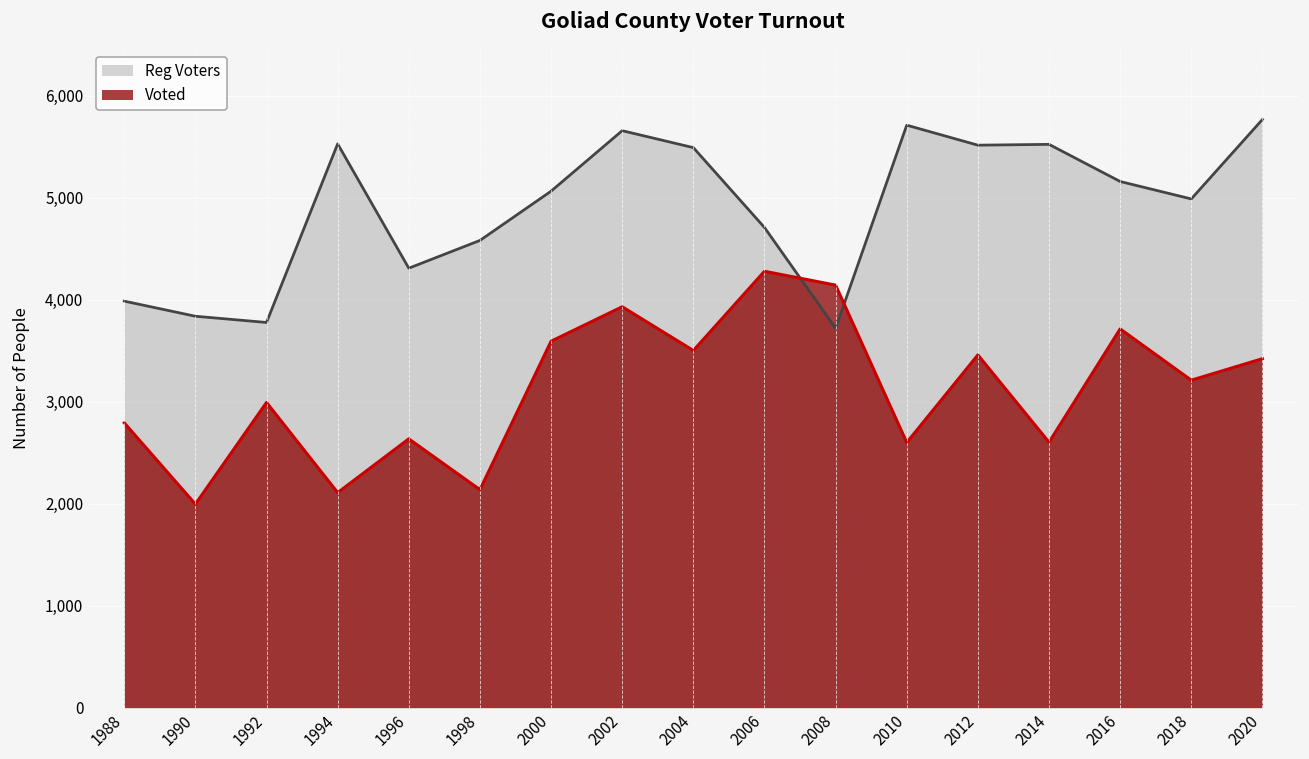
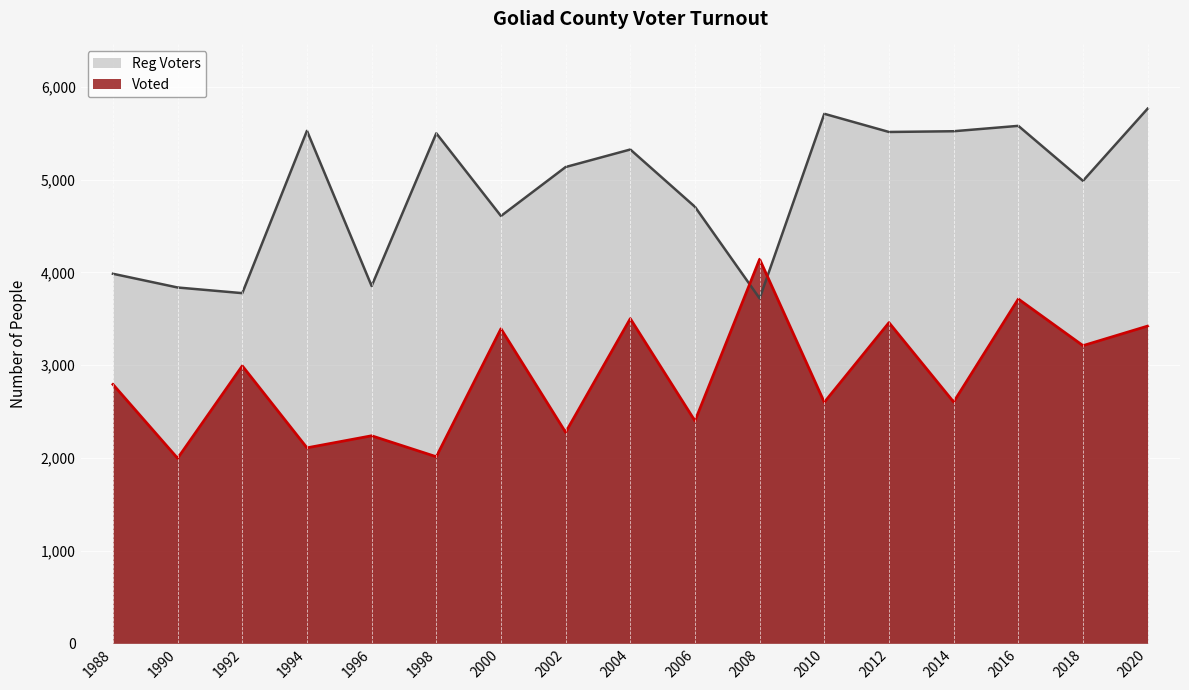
  {
    "Reg Voters": {
      "1988": "4,000",
      "1990": "3,800",
      "1992": "3,800",
      "1994": "5,500",
-     "1996": "4,300",
-     "1998": "4,600",
-     "2000": "5,100",
-     "2002": "5,700",
-     "2004": "5,500",
+     "1996": "3,900",
+     "1998": "5,500",
+     "2000": "4,600",
+     "2002": "5,100",
+     "2004": "5,300",
      "2006": "4,700",
      "2008": "3,700",
      "2010": "5,700",
      "2012": "5,500",
      "2014": "5,500",
-     "2016": "5,200",
+     "2016": "5,600",
      "2018": "5,000",
      "2020": "5,800"
    },
    "Voted": {
      "1988": "2,800",
      "1990": "2,000",
      "1992": "3,000",
      "1994": "2,100",
-     "1996": "2,600",
-     "1998": "2,100",
-     "2000": "3,600",
-     "2002": "3,900",
+     "1996": "2,200",
+     "1998": "2,000",
+     "2000": "3,400",
+     "2002": "2,300",
      "2004": "3,500",
-     "2006": "4,300",
+     "2006": "2,400",
      "2008": "4,100",
      "2010": "2,600",
      "2012": "3,500",
      "2014": "2,600",
      "2016": "3,700",
      "2018": "3,200",
      "2020": "3,400"
    }
  }
